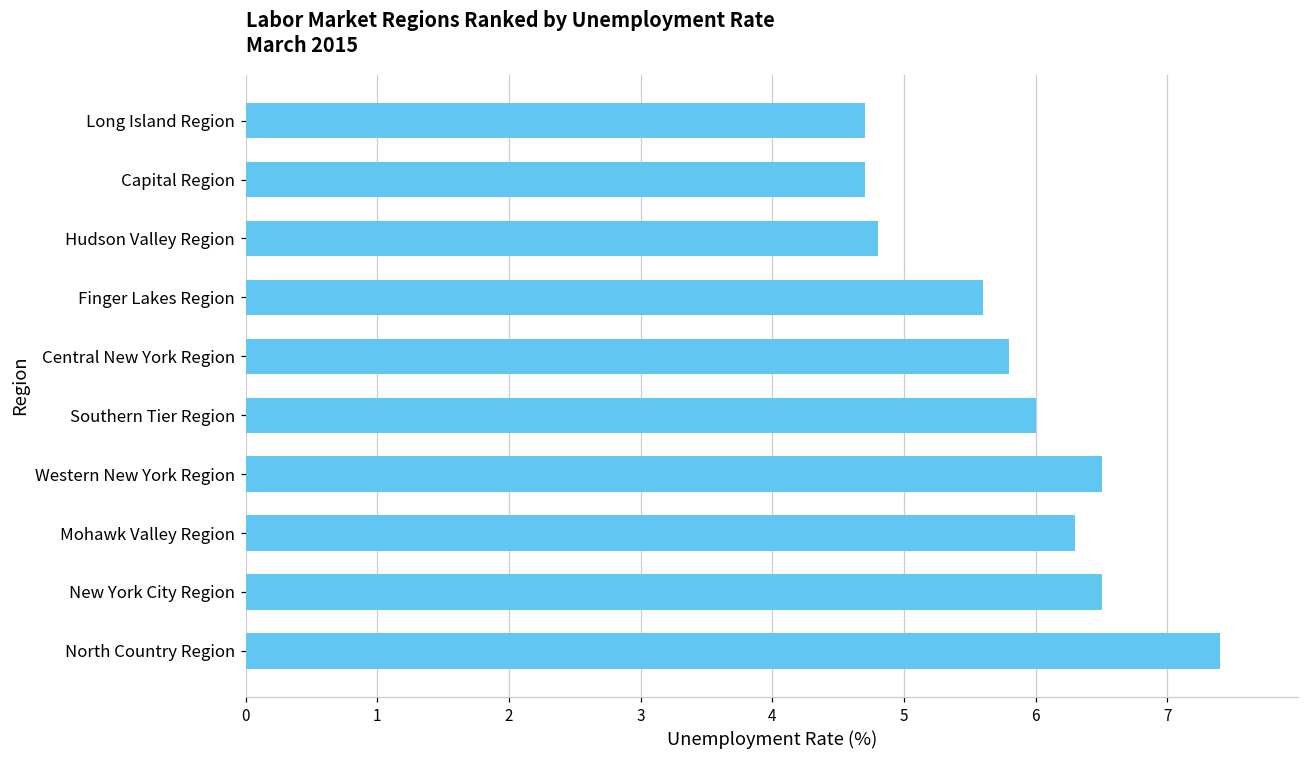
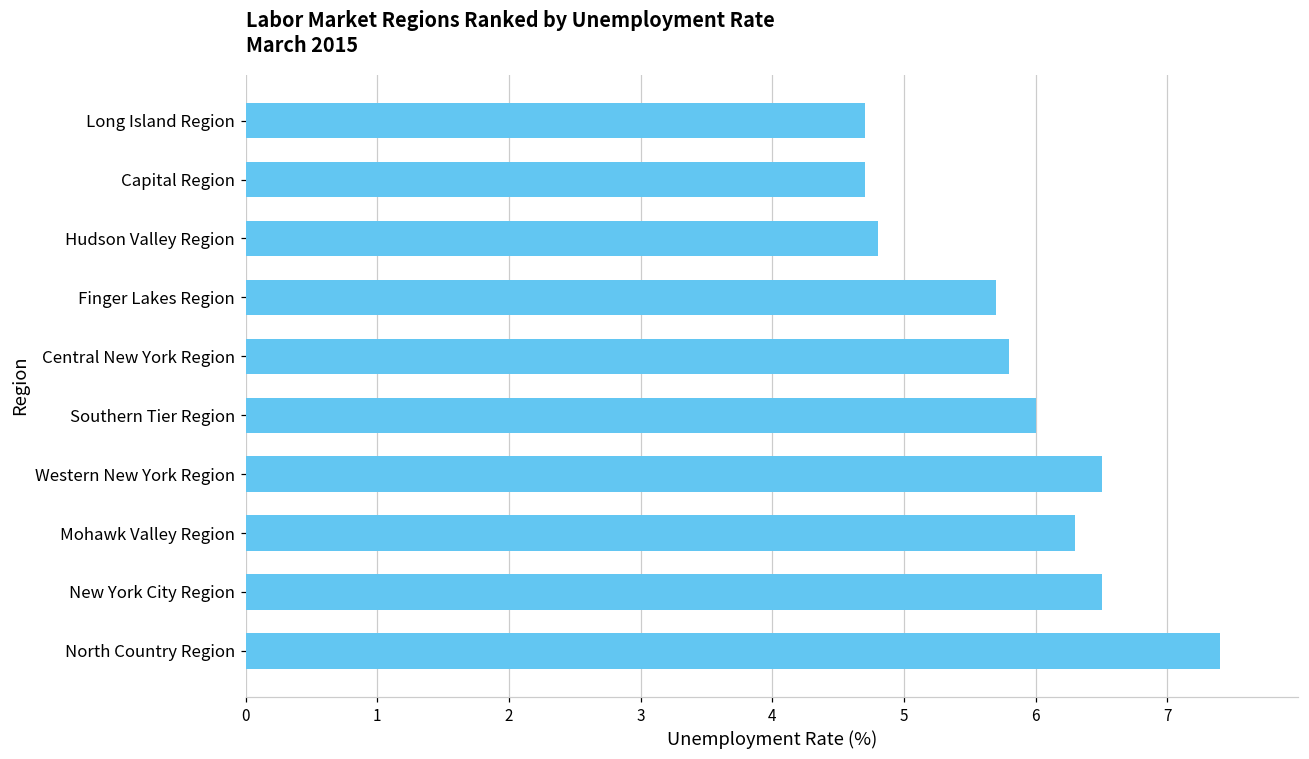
  {
    "Long Island Region": 4.7,
    "Capital Region": 4.7,
    "Hudson Valley Region": 4.8,
-   "Finger Lakes Region": 5.6,
+   "Finger Lakes Region": 5.7,
    "Central New York Region": 5.8,
    "Southern Tier Region": 6.0,
    "Western New York Region": 6.5,
    "Mohawk Valley Region": 6.3,
    "New York City Region": 6.5,
    "North Country Region": 7.4
  }
